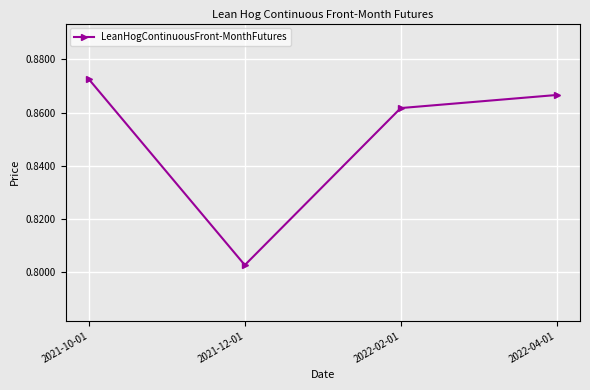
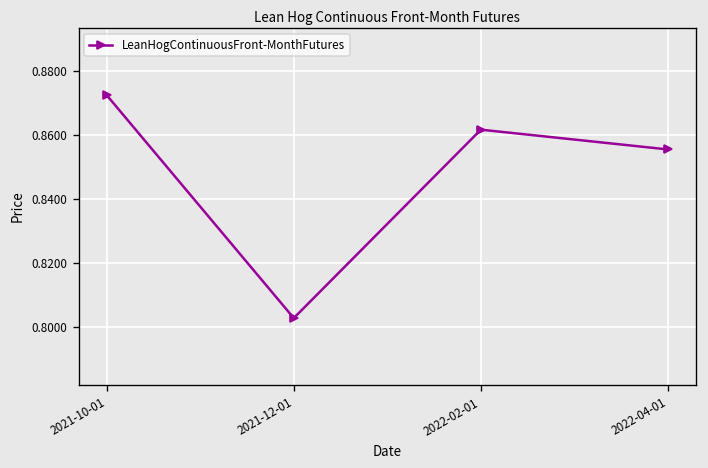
  {
    "2021-10-01": 0.873,
    "2021-12-01": 0.803,
    "2022-02-01": 0.862,
-   "2022-04-01": 0.867
+   "2022-04-01": 0.856
  }
